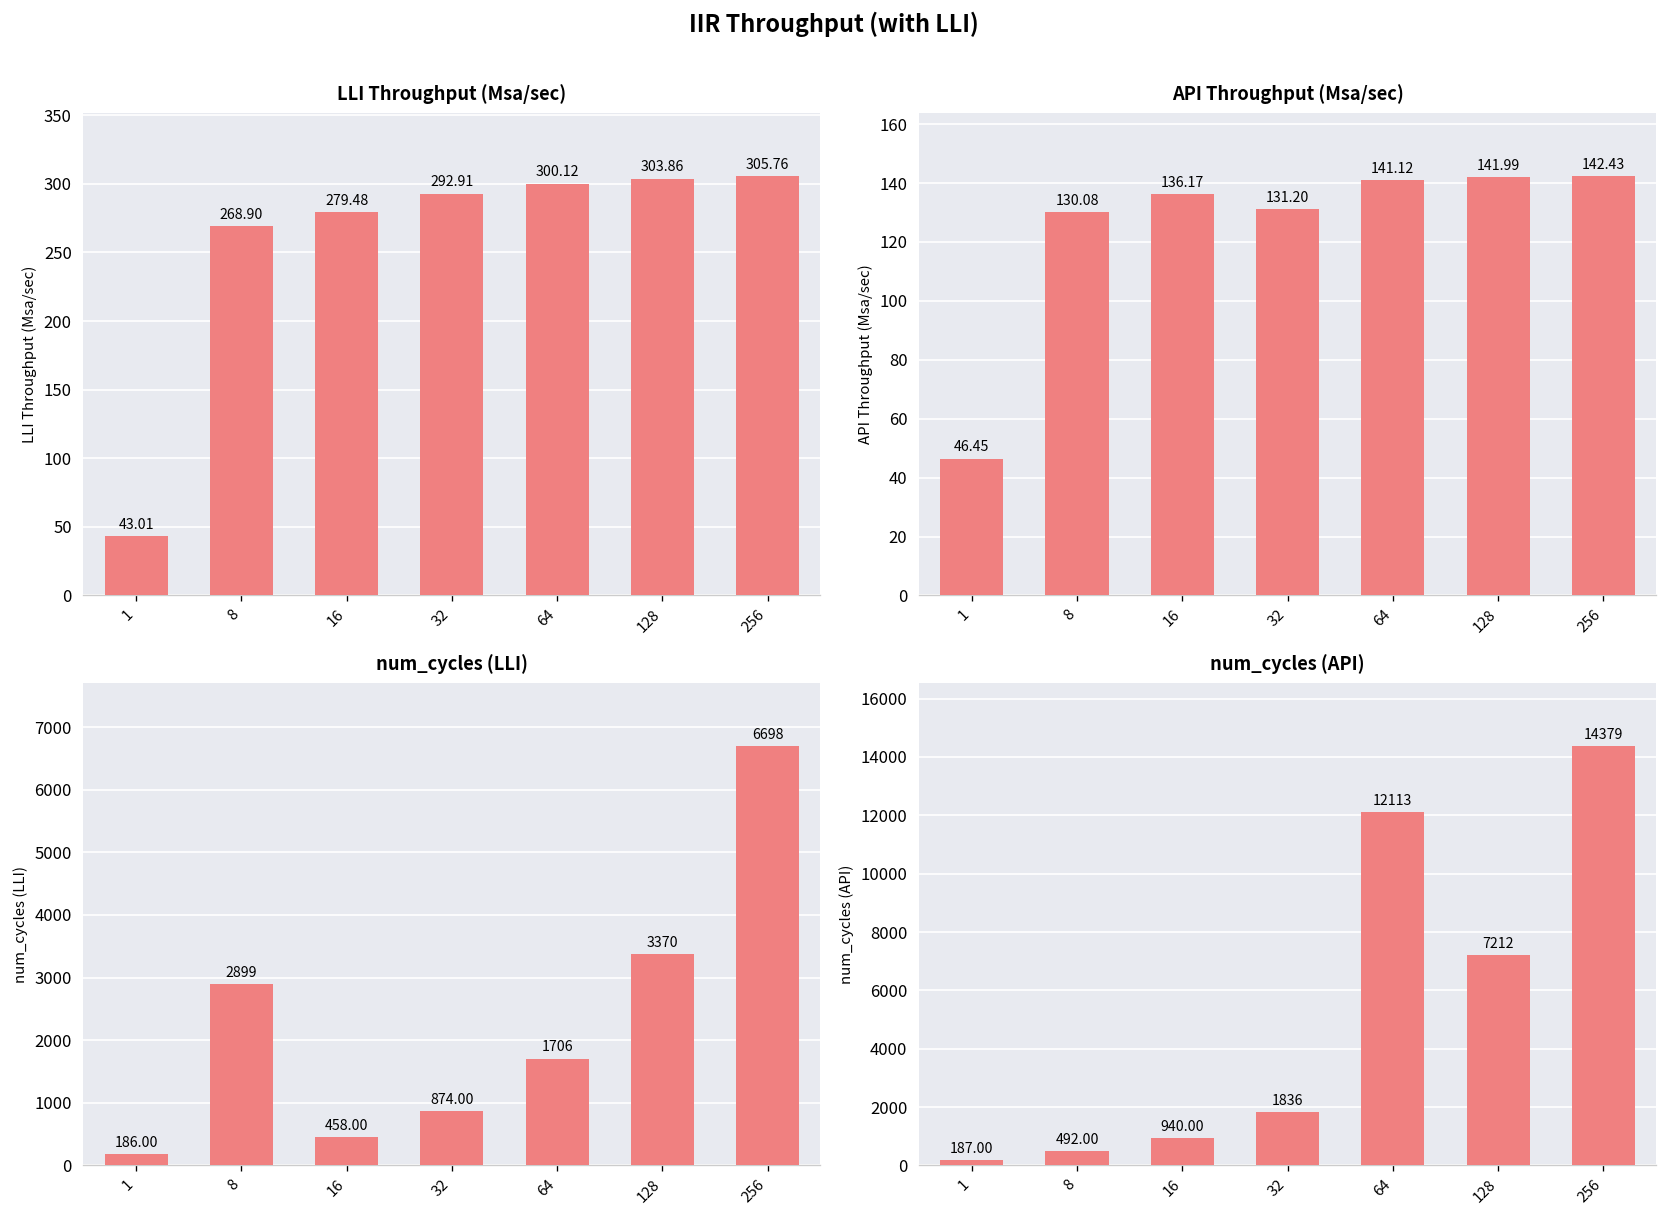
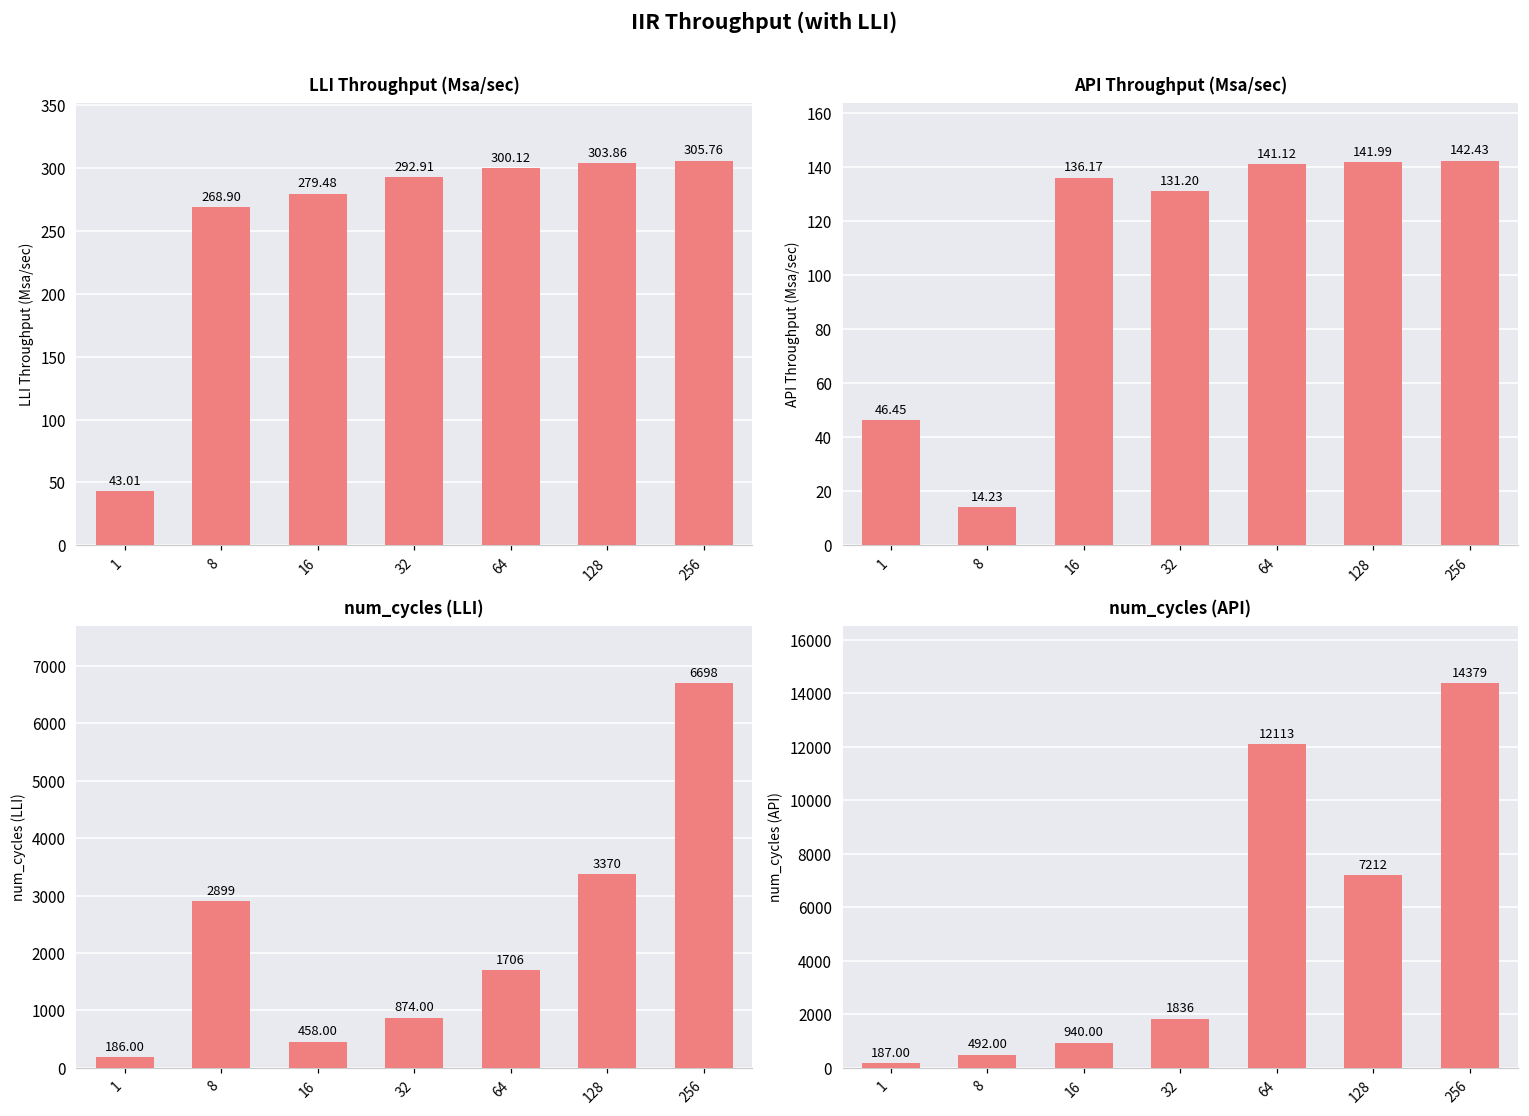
  {
    "LLI Throughput (Msa/sec)": {
      "1": 43.01,
      "8": 268.90,
      "16": 279.48,
      "32": 292.91,
      "64": 300.12,
      "128": 303.86,
      "256": 305.76
    },
    "API Throughput (Msa/sec)": {
      "1": 46.45,
-     "8": 130.08,
+     "8": 14.23,
      "16": 136.17,
      "32": 131.20,
      "64": 141.12,
      "128": 141.99,
      "256": 142.43
    },
    "num_cycles (LLI)": {
      "1": 186.00,
      "8": 2899,
      "16": 458.00,
      "32": 874.00,
      "64": 1706,
      "128": 3370,
      "256": 6698
    },
    "num_cycles (API)": {
      "1": 187.00,
      "8": 492.00,
      "16": 940.00,
      "32": 1836,
      "64": 12113,
      "128": 7212,
      "256": 14379
    }
  }
